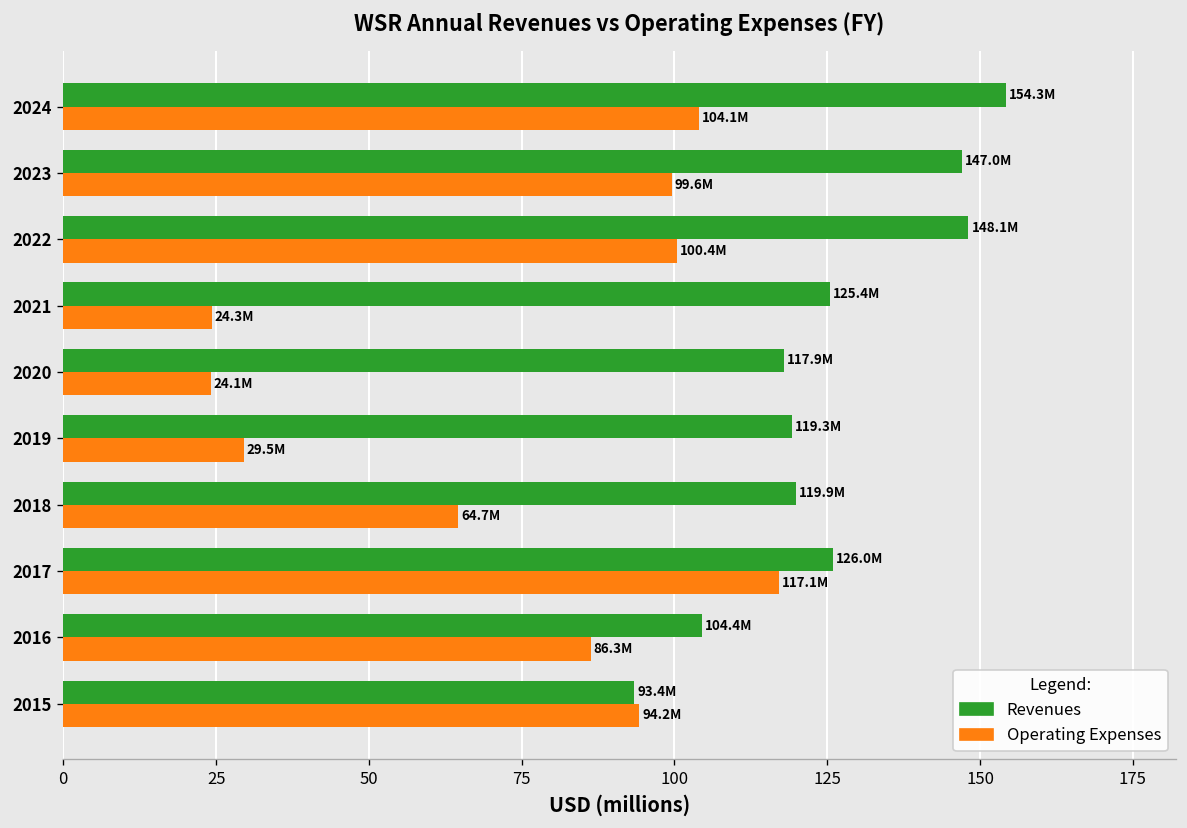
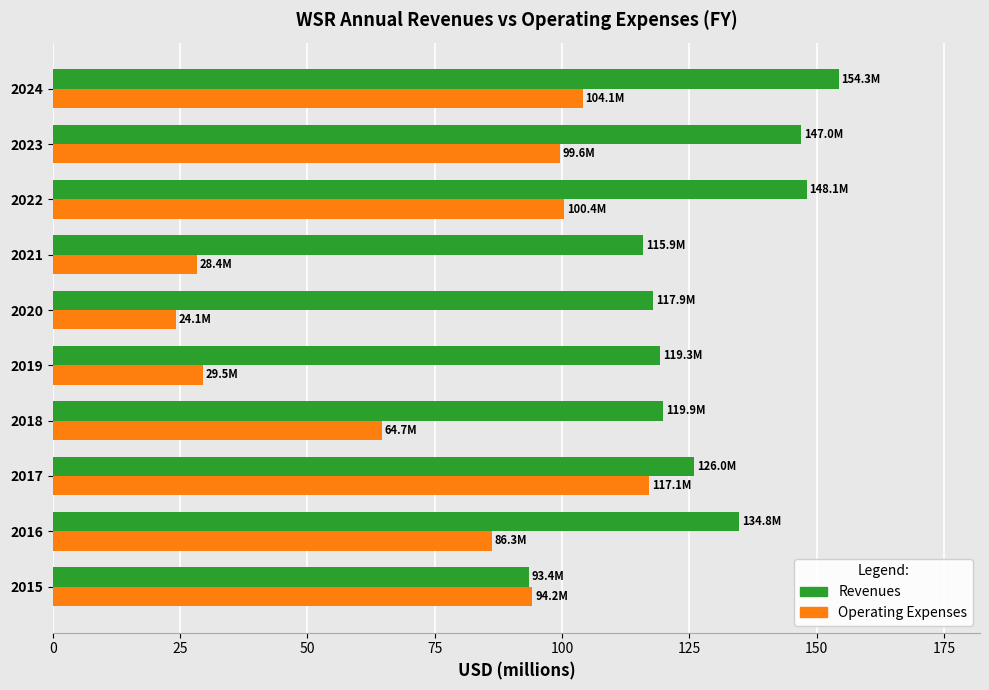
  {
    "Revenues": {
      "2024": "154.3M",
      "2023": "147.0M",
      "2022": "148.1M",
-     "2021": "125.4M",
+     "2021": "115.9M",
      "2020": "117.9M",
      "2019": "119.3M",
      "2018": "119.9M",
      "2017": "126.0M",
-     "2016": "104.4M",
+     "2016": "134.8M",
      "2015": "93.4M"
    },
    "Operating Expenses": {
      "2024": "104.1M",
      "2023": "99.6M",
      "2022": "100.4M",
-     "2021": "24.3M",
+     "2021": "28.4M",
      "2020": "24.1M",
      "2019": "29.5M",
      "2018": "64.7M",
      "2017": "117.1M",
      "2016": "86.3M",
      "2015": "94.2M"
    }
  }
